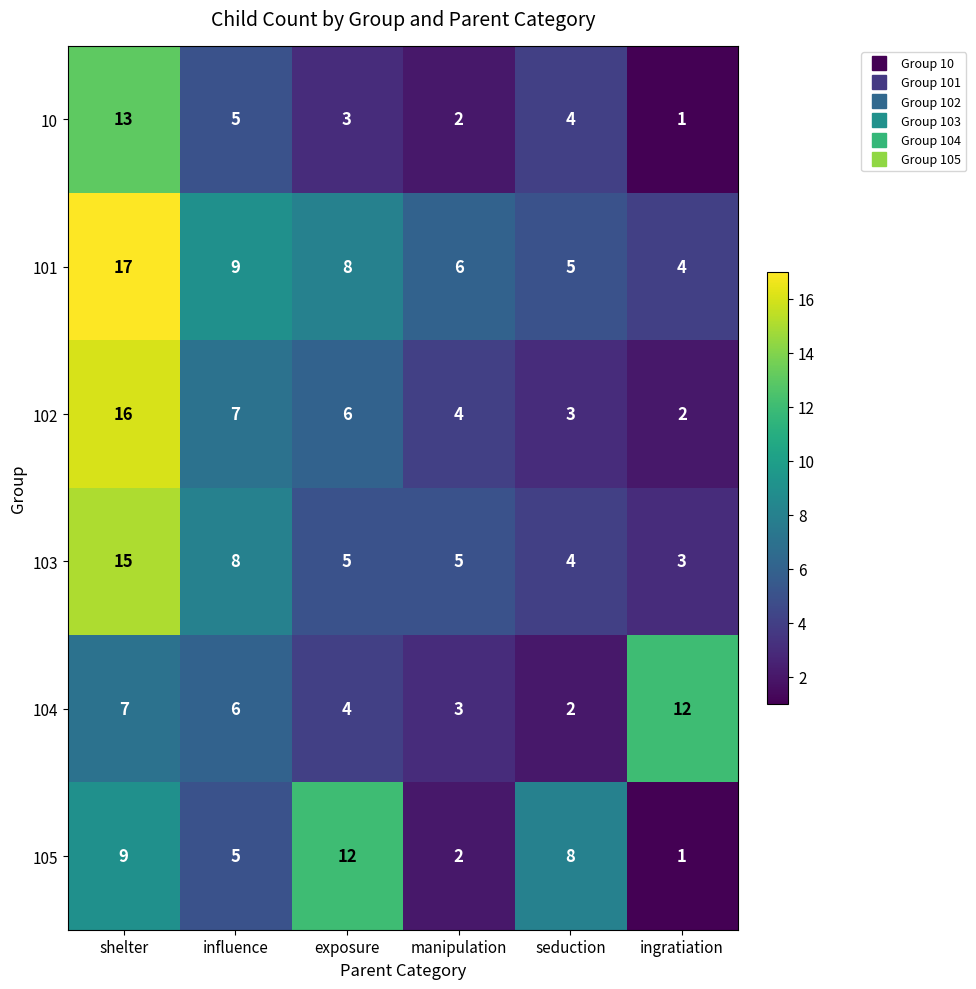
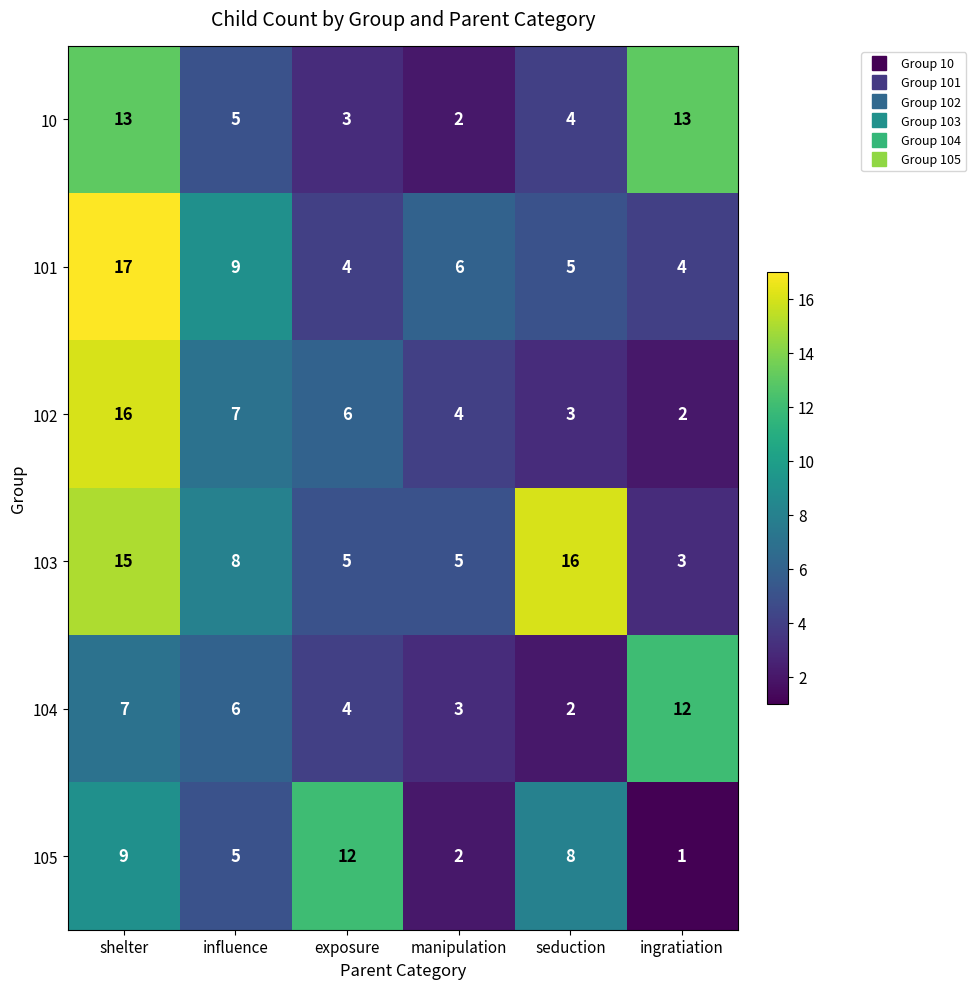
  {
    "10": {
      "shelter": 13,
      "influence": 5,
      "exposure": 3,
      "manipulation": 2,
      "seduction": 4,
-     "ingratiation": 1
+     "ingratiation": 13
    },
    "101": {
      "shelter": 17,
      "influence": 9,
-     "exposure": 8,
+     "exposure": 4,
      "manipulation": 6,
      "seduction": 5,
      "ingratiation": 4
    },
    "102": {
      "shelter": 16,
      "influence": 7,
      "exposure": 6,
      "manipulation": 4,
      "seduction": 3,
      "ingratiation": 2
    },
    "103": {
      "shelter": 15,
      "influence": 8,
      "exposure": 5,
      "manipulation": 5,
-     "seduction": 4,
+     "seduction": 16,
      "ingratiation": 3
    },
    "104": {
      "shelter": 7,
      "influence": 6,
      "exposure": 4,
      "manipulation": 3,
      "seduction": 2,
      "ingratiation": 12
    },
    "105": {
      "shelter": 9,
      "influence": 5,
      "exposure": 12,
      "manipulation": 2,
      "seduction": 8,
      "ingratiation": 1
    }
  }
